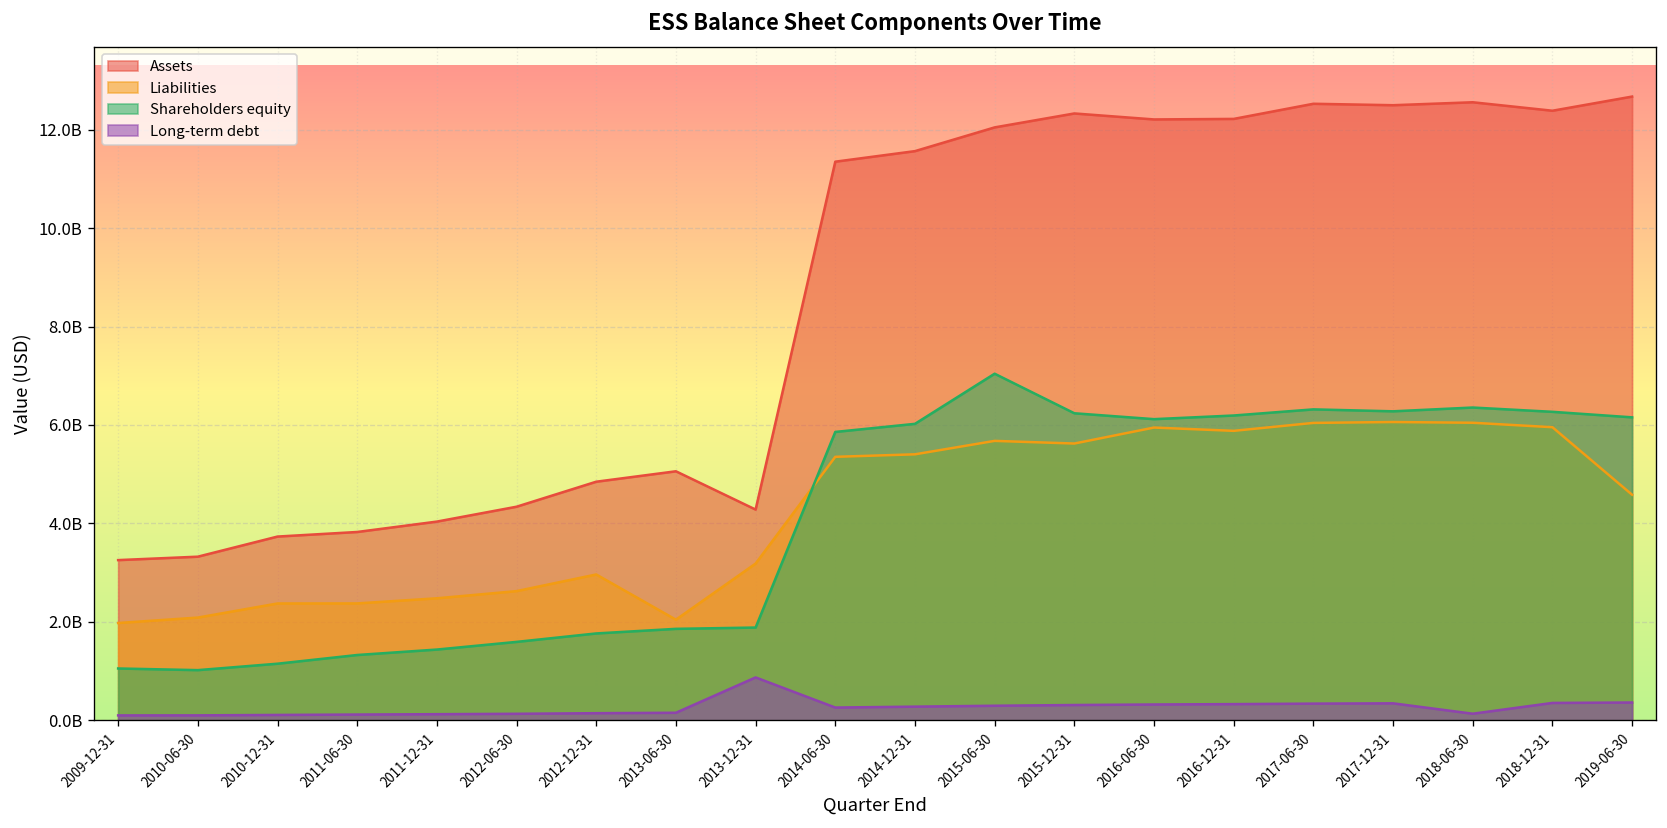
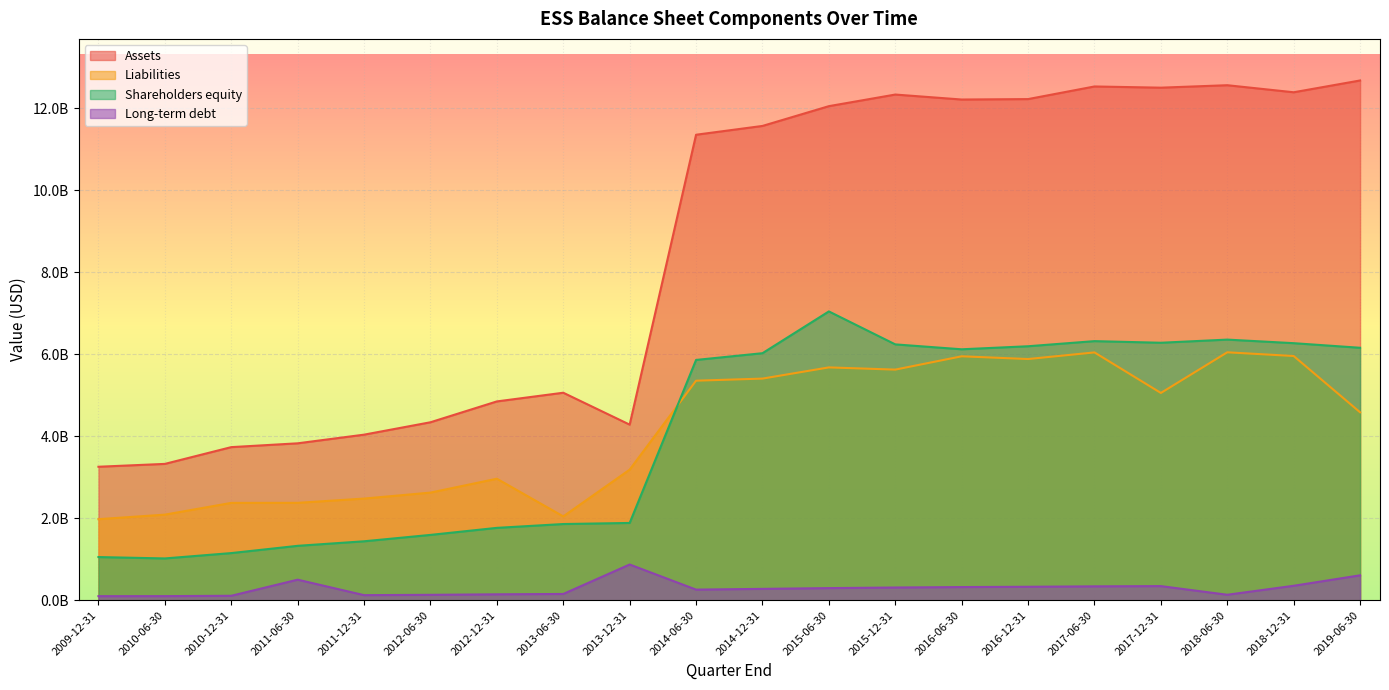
  {
    "Assets": {
      "2009-12-31": 3300000000,
      "2010-06-30": 3300000000,
      "2010-12-31": 3700000000,
      "2011-06-30": 3800000000,
      "2011-12-31": 4000000000,
      "2012-06-30": 4300000000,
      "2012-12-31": 4800000000,
      "2013-06-30": 5100000000,
      "2013-12-31": 4300000000,
      "2014-06-30": 11300000000,
      "2014-12-31": 11600000000,
      "2015-06-30": 12000000000,
      "2015-12-31": 12300000000,
      "2016-06-30": 12200000000,
      "2016-12-31": 12200000000,
      "2017-06-30": 12500000000,
      "2017-12-31": 12500000000,
      "2018-06-30": 12600000000,
      "2018-12-31": 12400000000,
      "2019-06-30": 12700000000
    },
    "Liabilities": {
      "2009-12-31": 2000000000,
      "2010-06-30": 2100000000,
      "2010-12-31": 2400000000,
      "2011-06-30": 2400000000,
      "2011-12-31": 2500000000,
      "2012-06-30": 2600000000,
      "2012-12-31": 3000000000,
      "2013-06-30": 2000000000,
      "2013-12-31": 3200000000,
      "2014-06-30": 5400000000,
      "2014-12-31": 5400000000,
      "2015-06-30": 5700000000,
      "2015-12-31": 5600000000,
      "2016-06-30": 5900000000,
      "2016-12-31": 5900000000,
      "2017-06-30": 6000000000,
-     "2017-12-31": 6100000000,
+     "2017-12-31": 5100000000,
      "2018-06-30": 6000000000,
      "2018-12-31": 6000000000,
      "2019-06-30": 4600000000
    },
    "Shareholders equity": {
      "2009-12-31": 1100000000,
      "2010-06-30": 1000000000,
      "2010-12-31": 1100000000,
      "2011-06-30": 1300000000,
      "2011-12-31": 1400000000,
      "2012-06-30": 1600000000,
      "2012-12-31": 1800000000,
      "2013-06-30": 1900000000,
      "2013-12-31": 1900000000,
      "2014-06-30": 5900000000,
      "2014-12-31": 6000000000,
      "2015-06-30": 7000000000,
      "2015-12-31": 6200000000,
      "2016-06-30": 6100000000,
      "2016-12-31": 6200000000,
      "2017-06-30": 6300000000,
      "2017-12-31": 6300000000,
      "2018-06-30": 6400000000,
      "2018-12-31": 6300000000,
      "2019-06-30": 6200000000
    },
    "Long-term debt": {
      "2009-12-31": 100000000,
      "2010-06-30": 100000000,
      "2010-12-31": 100000000,
-     "2011-06-30": 100000000,
+     "2011-06-30": 500000000,
      "2011-12-31": 100000000,
      "2012-06-30": 100000000,
      "2012-12-31": 100000000,
      "2013-06-30": 200000000,
      "2013-12-31": 900000000,
      "2014-06-30": 300000000,
      "2014-12-31": 300000000,
      "2015-06-30": 300000000,
      "2015-12-31": 300000000,
      "2016-06-30": 300000000,
      "2016-12-31": 300000000,
      "2017-06-30": 300000000,
      "2017-12-31": 300000000,
      "2018-06-30": 100000000,
      "2018-12-31": 400000000,
-     "2019-06-30": 400000000
+     "2019-06-30": 600000000
    }
  }
